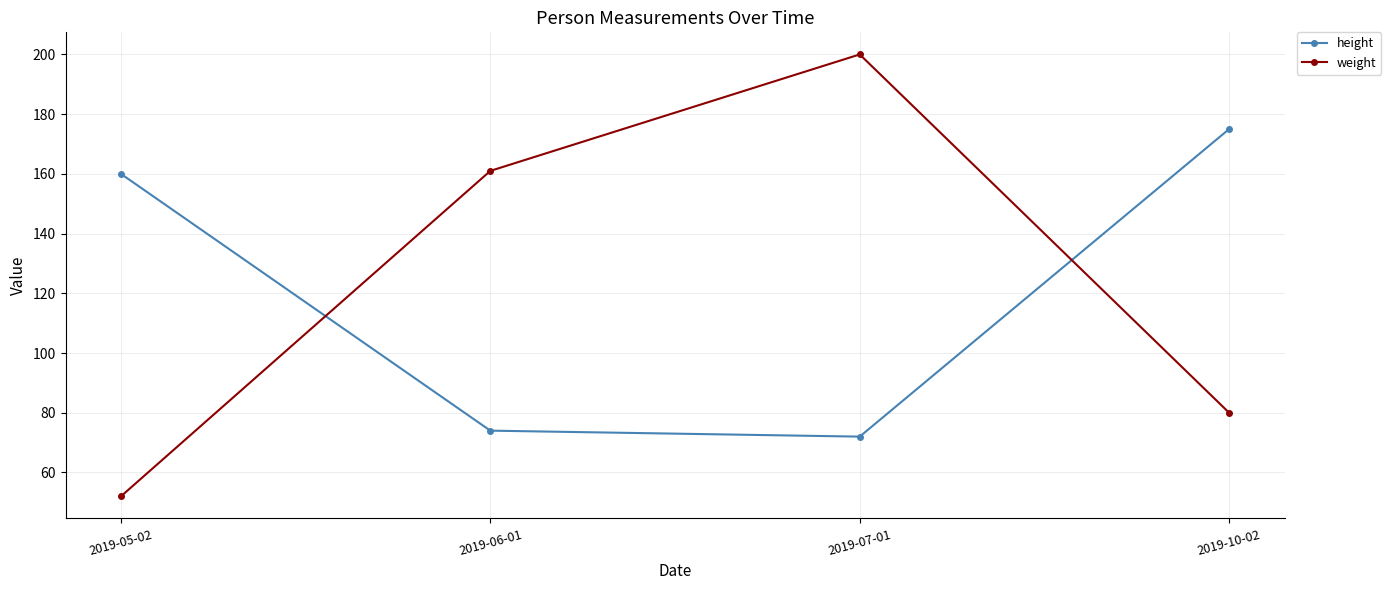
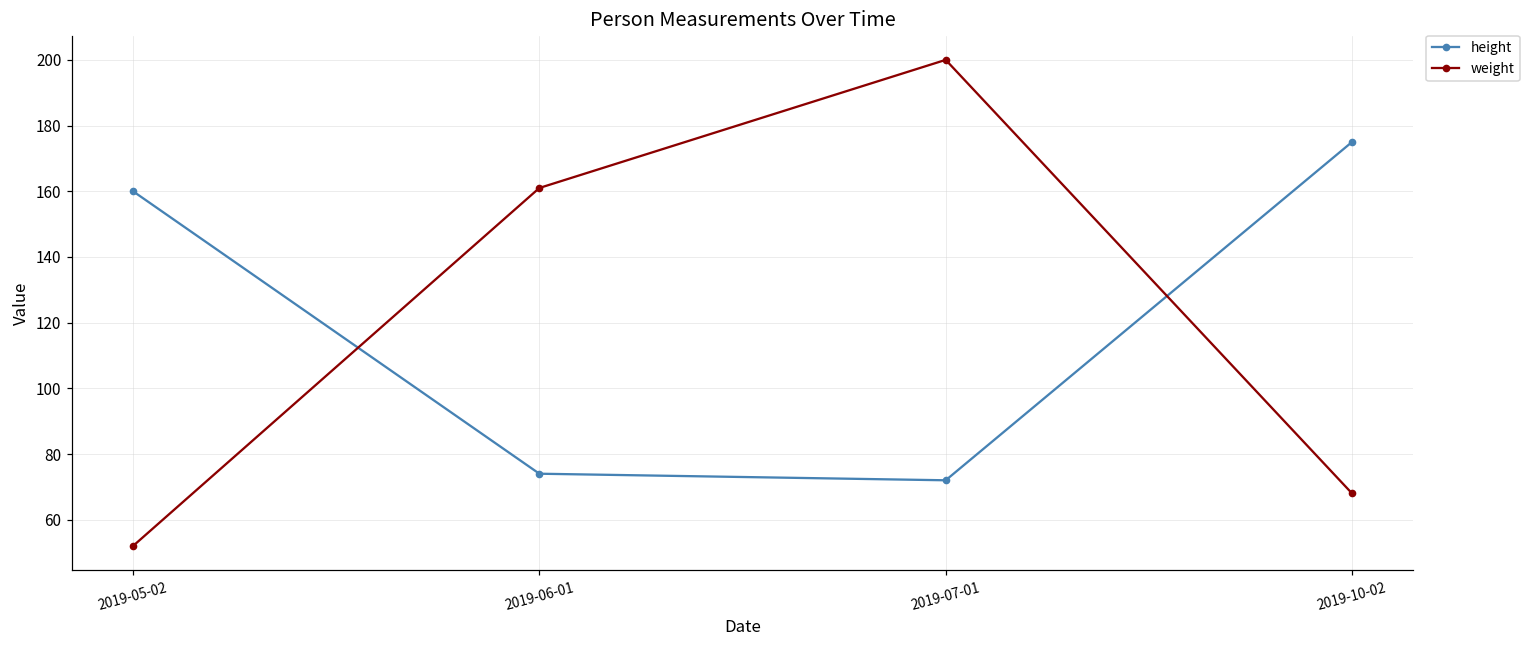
  {
    "height": {
      "2019-05-02": 160,
      "2019-06-01": 74,
      "2019-07-01": 72,
      "2019-10-02": 175
    },
    "weight": {
      "2019-05-02": 52,
      "2019-06-01": 161,
      "2019-07-01": 200,
-     "2019-10-02": 80
+     "2019-10-02": 68
    }
  }
